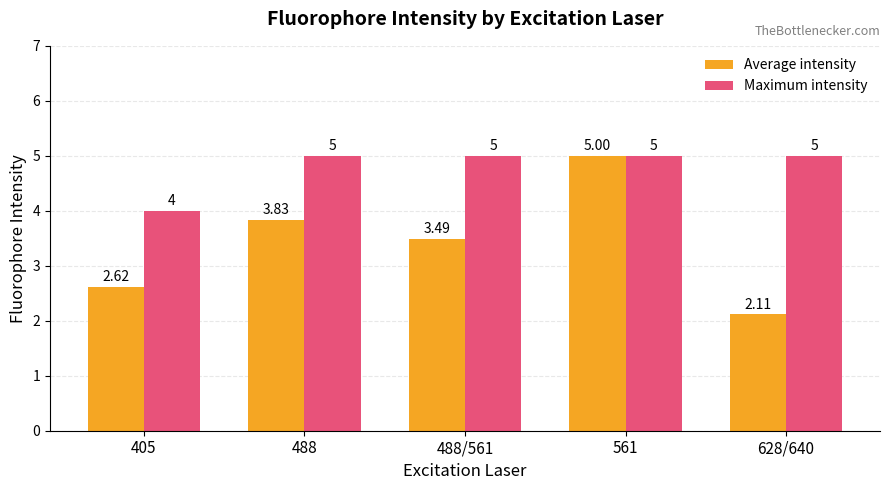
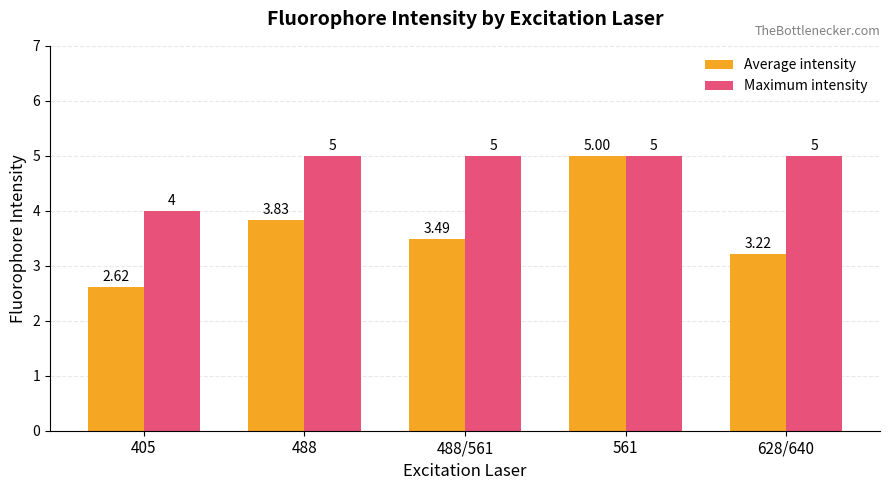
  {
    "Average intensity": {
      "405": 2.62,
      "488": 3.83,
      "488/561": 3.49,
      "561": 5.00,
-     "628/640": 2.11
+     "628/640": 3.22
    },
    "Maximum intensity": {
      "405": 4,
      "488": 5,
      "488/561": 5,
      "561": 5,
      "628/640": 5
    }
  }
